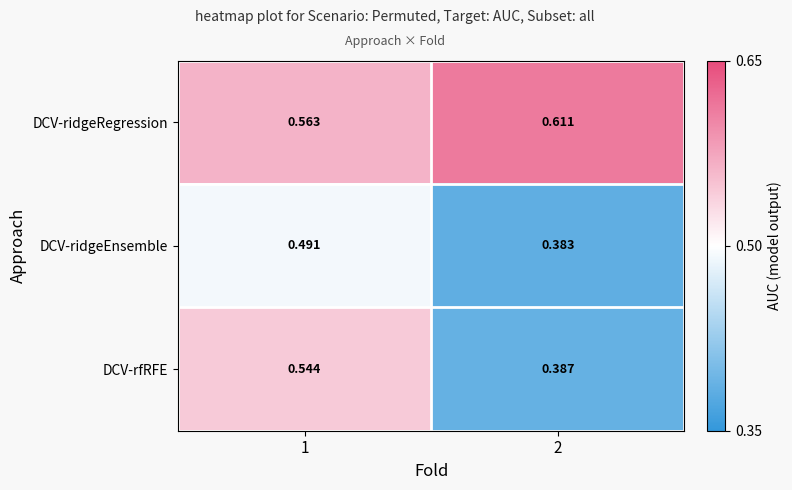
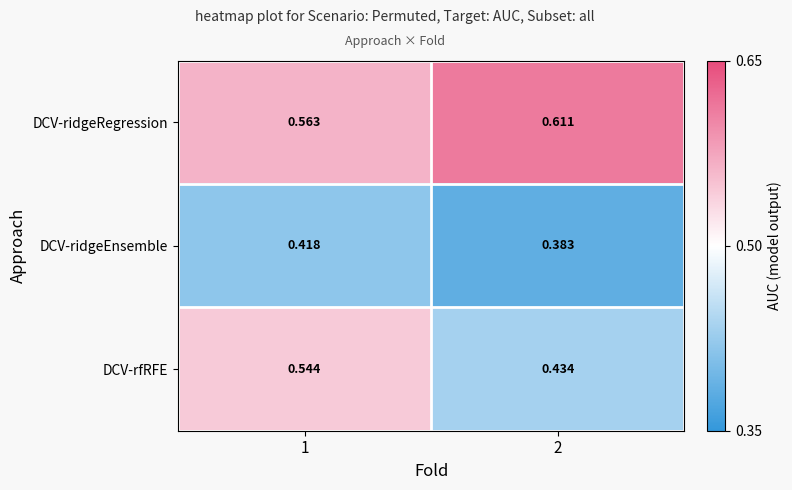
  {
    "DCV-ridgeRegression": {
      "1": 0.563,
      "2": 0.611
    },
    "DCV-ridgeEnsemble": {
-     "1": 0.491,
+     "1": 0.418,
      "2": 0.383
    },
    "DCV-rfRFE": {
      "1": 0.544,
-     "2": 0.387
+     "2": 0.434
    }
  }
